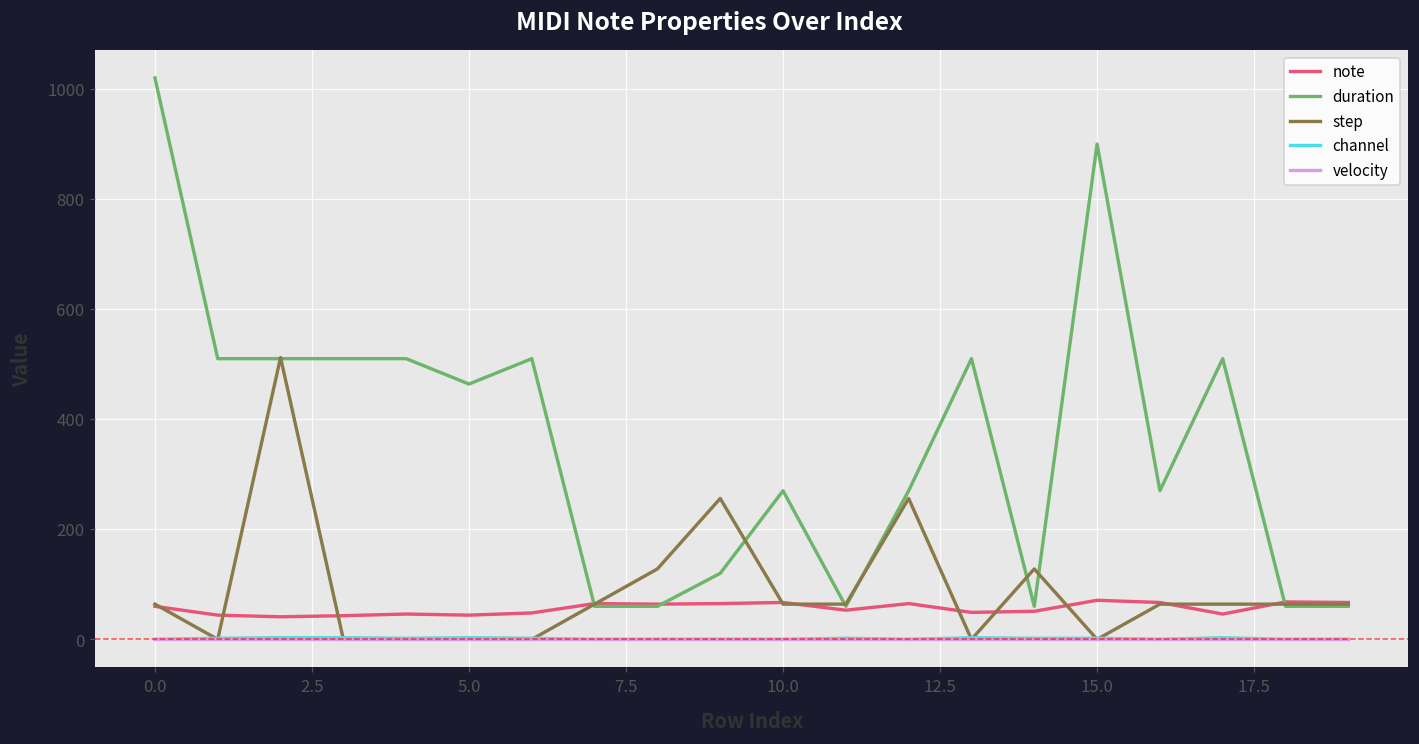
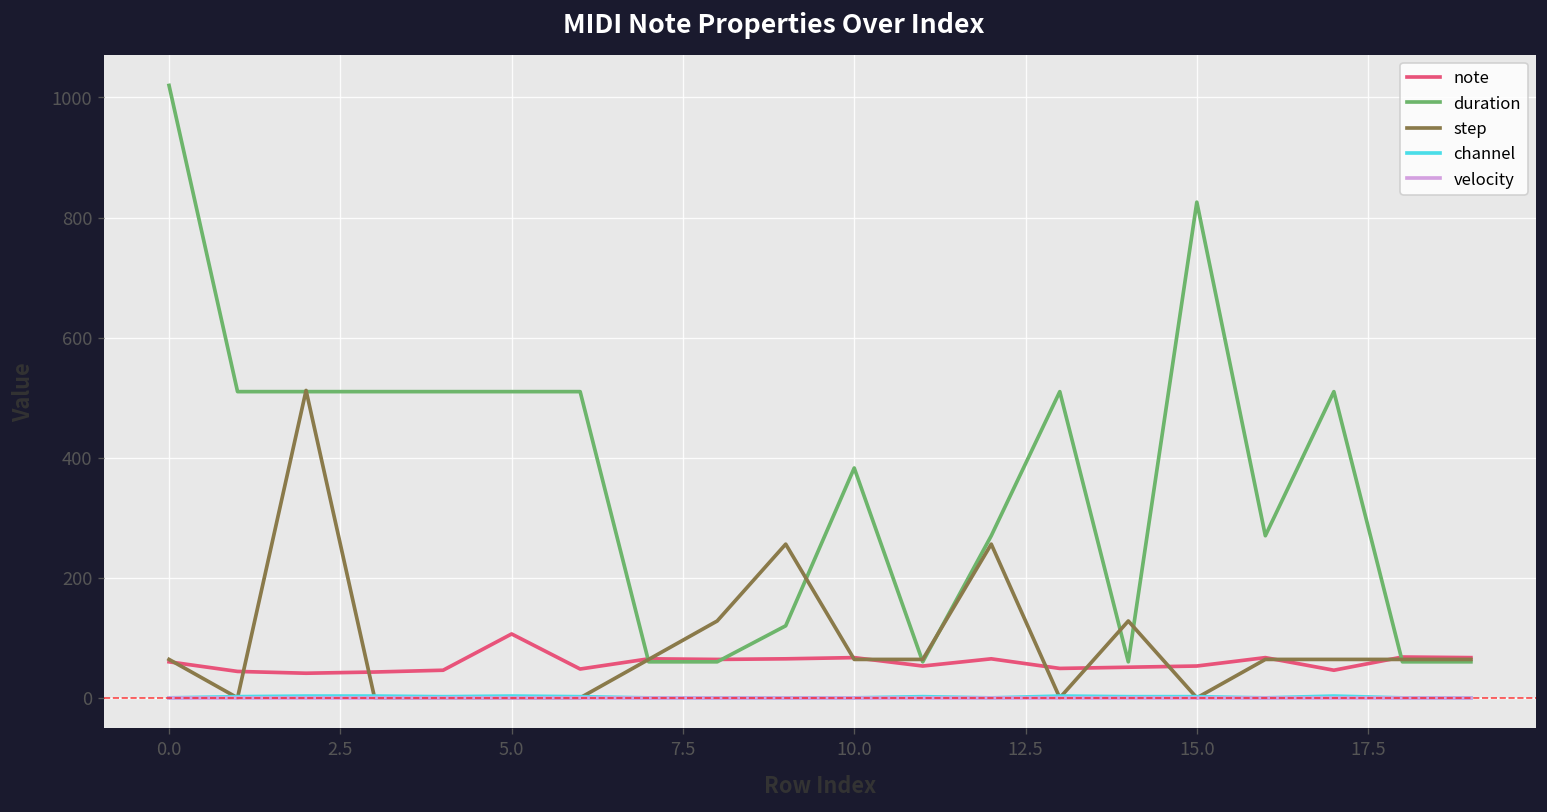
  {
    "note": {
-     "5.0": 40,
-     "15.0": 70
+     "5.0": 110,
+     "15.0": 50
    },
    "duration": {
      "0.0": 1020,
-     "5.0": 460,
-     "10.0": 270,
-     "15.0": 900
+     "5.0": 510,
+     "10.0": 380,
+     "15.0": 830
    }
  }
